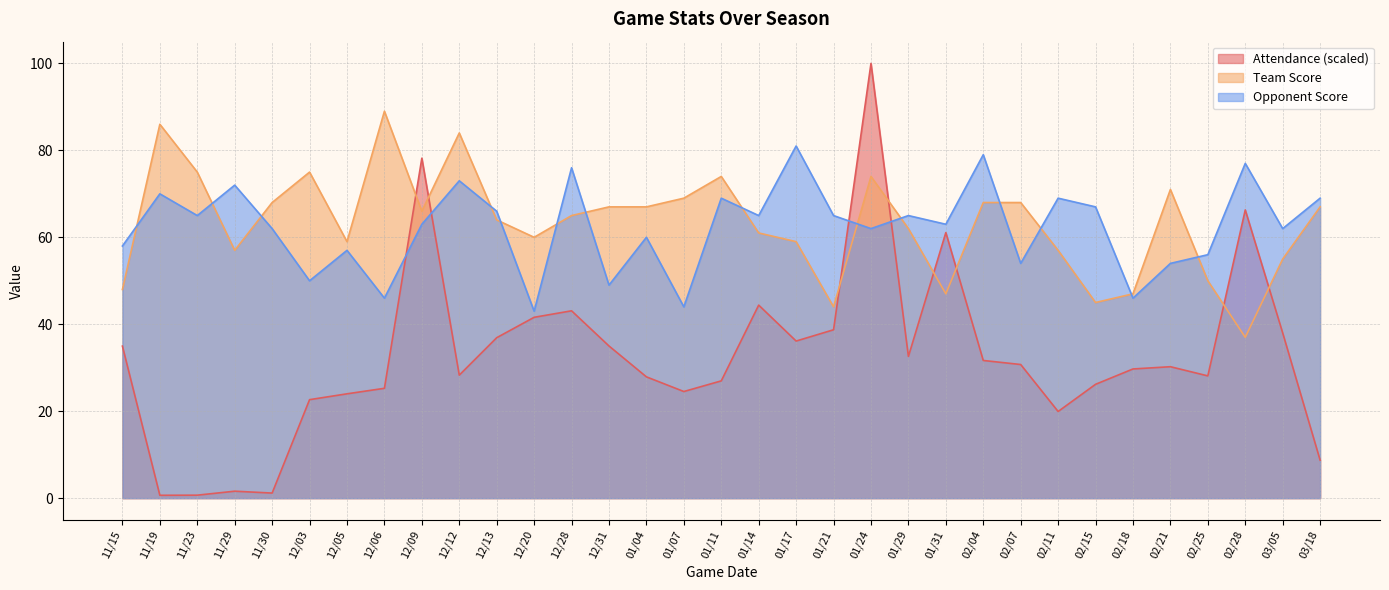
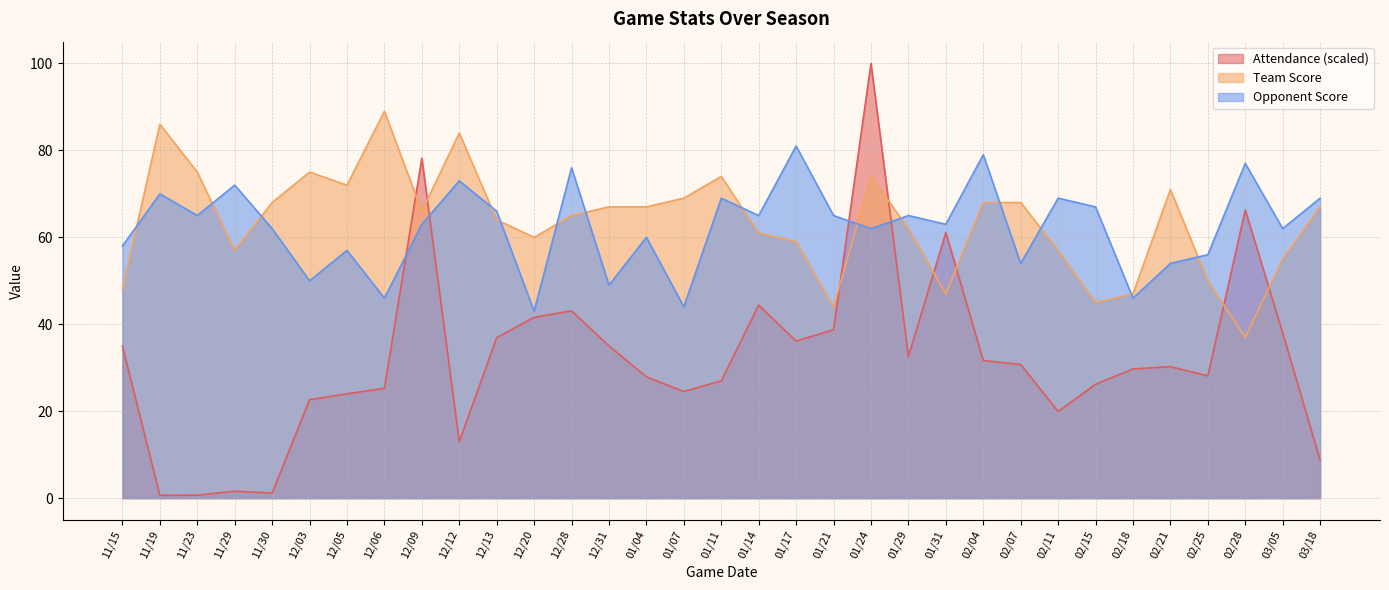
  {
    "Attendance (scaled)": {
      "11/15": 35,
      "11/19": 1,
      "11/23": 1,
      "11/29": 2,
      "11/30": 1,
      "12/03": 23,
      "12/05": 24,
      "12/06": 25,
      "12/09": 78,
-     "12/12": 28,
+     "12/12": 13,
      "12/13": 37,
      "12/20": 42,
      "12/28": 43,
      "12/31": 35,
      "01/04": 28,
      "01/07": 25,
      "01/11": 27,
      "01/14": 44,
      "01/17": 36,
      "01/21": 39,
      "01/24": 100,
      "01/29": 33,
      "01/31": 61,
      "02/04": 32,
      "02/07": 31,
      "02/11": 20,
      "02/15": 26,
      "02/18": 30,
      "02/21": 30,
      "02/25": 28,
      "02/28": 66,
      "03/05": 38,
      "03/18": 9
    },
    "Team Score": {
      "11/15": 48,
      "11/19": 86,
      "11/23": 75,
      "11/29": 57,
      "11/30": 68,
      "12/03": 75,
-     "12/05": 59,
+     "12/05": 72,
      "12/06": 89,
      "12/09": 66,
      "12/12": 84,
      "12/13": 64,
      "12/20": 60,
      "12/28": 65,
      "12/31": 67,
      "01/04": 67,
      "01/07": 69,
      "01/11": 74,
      "01/14": 61,
      "01/17": 59,
      "01/21": 44,
      "01/24": 74,
      "01/29": 62,
      "01/31": 47,
      "02/04": 68,
      "02/07": 68,
      "02/11": 57,
      "02/15": 45,
      "02/18": 47,
      "02/21": 71,
      "02/25": 50,
      "02/28": 37,
      "03/05": 55,
      "03/18": 67
    },
    "Opponent Score": {
      "11/15": 58,
      "11/19": 70,
      "11/23": 65,
      "11/29": 72,
      "11/30": 62,
      "12/03": 50,
      "12/05": 57,
      "12/06": 46,
      "12/09": 63,
      "12/12": 73,
      "12/13": 66,
      "12/20": 43,
      "12/28": 76,
      "12/31": 49,
      "01/04": 60,
      "01/07": 44,
      "01/11": 69,
      "01/14": 65,
      "01/17": 81,
      "01/21": 65,
      "01/24": 62,
      "01/29": 65,
      "01/31": 63,
      "02/04": 79,
      "02/07": 54,
      "02/11": 69,
      "02/15": 67,
      "02/18": 46,
      "02/21": 54,
      "02/25": 56,
      "02/28": 77,
      "03/05": 62,
      "03/18": 69
    }
  }
